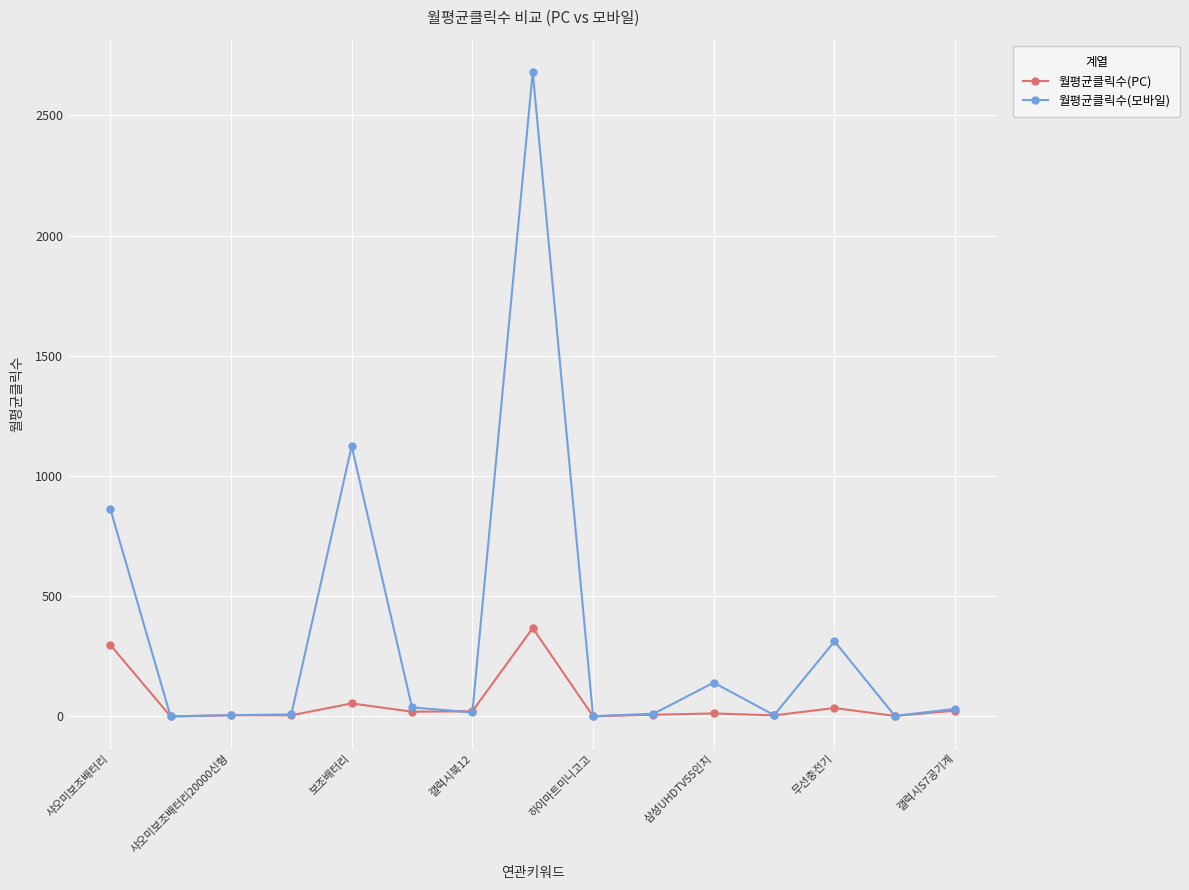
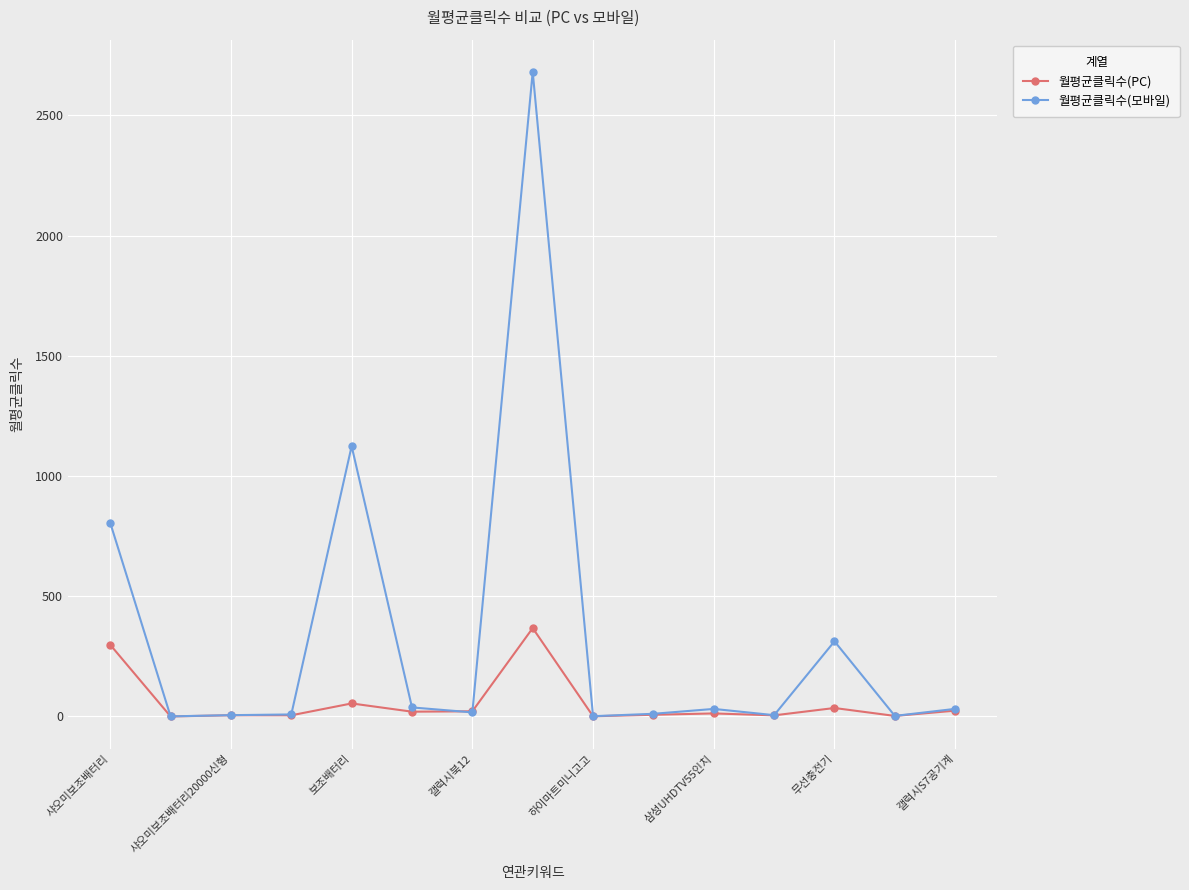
  {
    "월평균클릭수(PC)": {
      "샤오미보조배터리": 300,
      "보조배터리": 50,
      "삼성UHDTV55인치": 10,
      "무선충전기": 40
    },
    "월평균클릭수(모바일)": {
-     "샤오미보조배터리": 860,
+     "샤오미보조배터리": 810,
      "보조배터리": 1120,
-     "삼성UHDTV55인치": 140,
+     "삼성UHDTV55인치": 30,
      "무선충전기": 310
    }
  }
